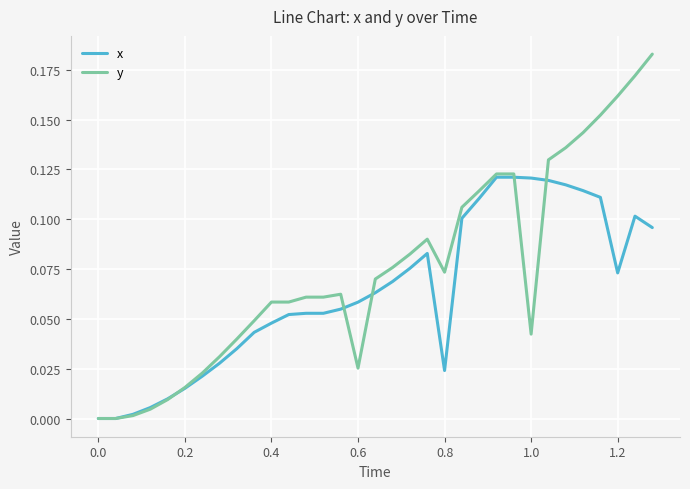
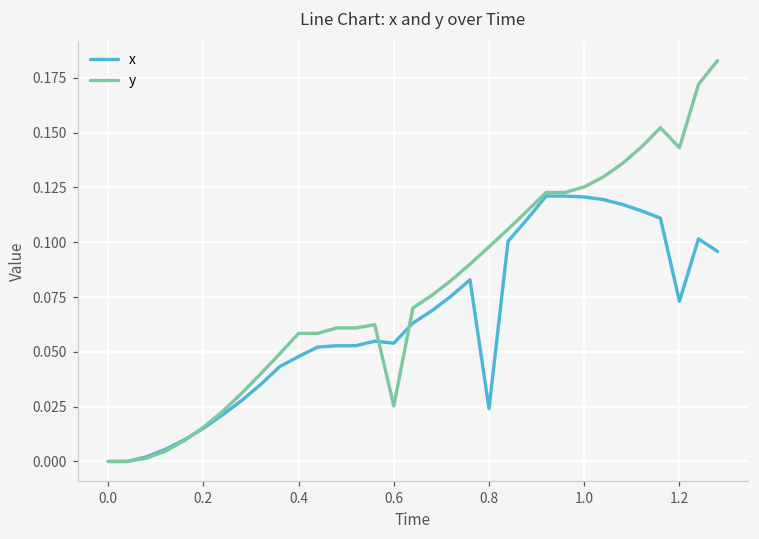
  {
    "x": {
      "0.4": 0.048,
-     "0.6": 0.058,
+     "0.6": 0.054,
      "0.8": 0.024,
      "1.0": 0.121,
      "1.2": 0.073
    },
    "y": {
      "0.4": 0.058,
      "0.6": 0.025,
-     "0.8": 0.073,
-     "1.0": 0.042,
-     "1.2": 0.162
+     "0.8": 0.098,
+     "1.0": 0.125,
+     "1.2": 0.143
    }
  }
